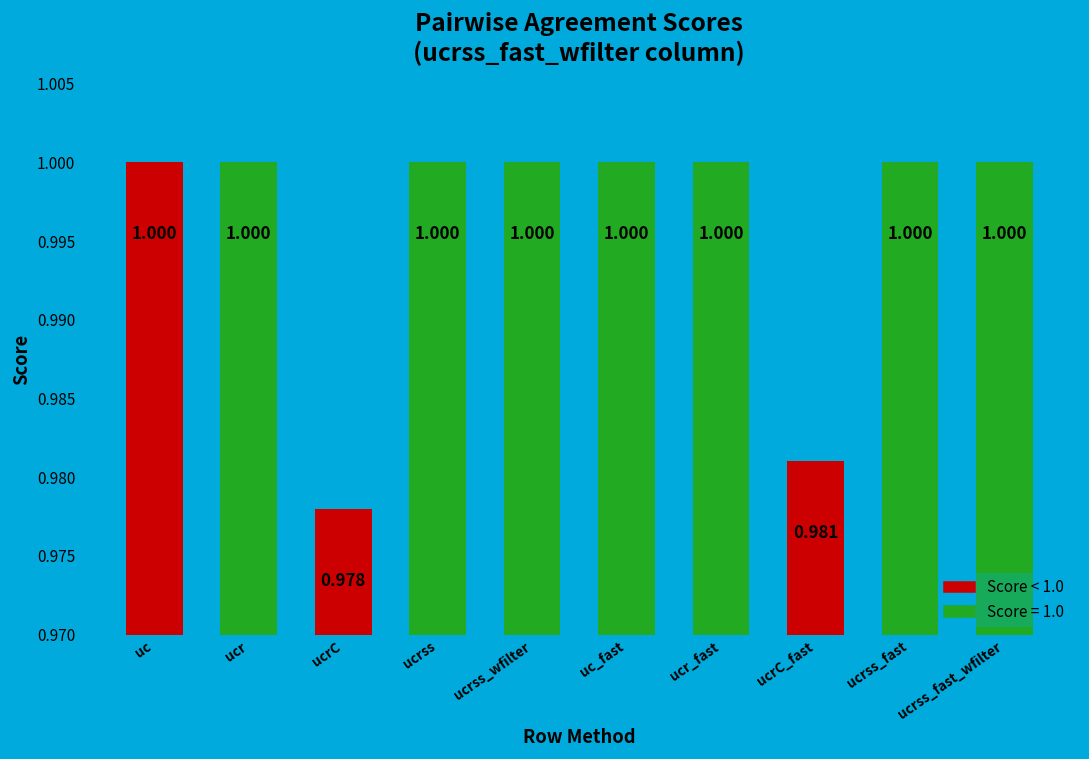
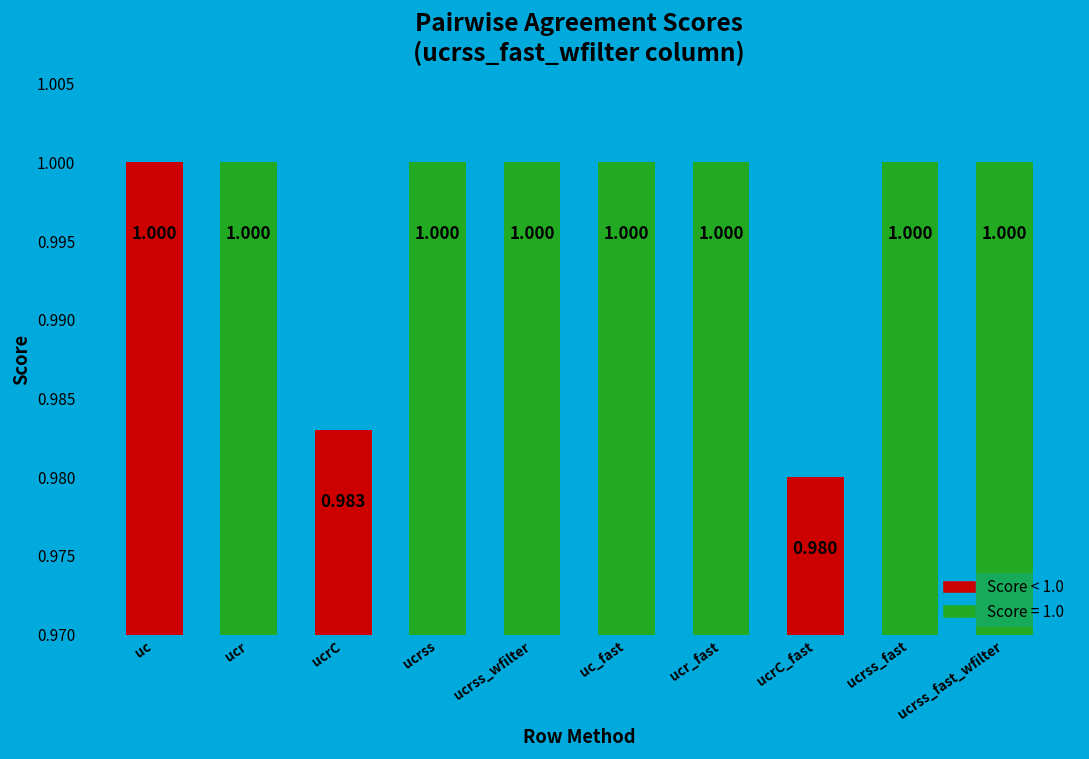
  {
    "uc": 1.000,
    "ucr": 1.000,
-   "ucrC": 0.978,
+   "ucrC": 0.983,
    "ucrss": 1.000,
    "ucrss_wfilter": 1.000,
    "uc_fast": 1.000,
    "ucr_fast": 1.000,
-   "ucrC_fast": 0.981,
+   "ucrC_fast": 0.980,
    "ucrss_fast": 1.000,
    "ucrss_fast_wfilter": 1.000
  }
